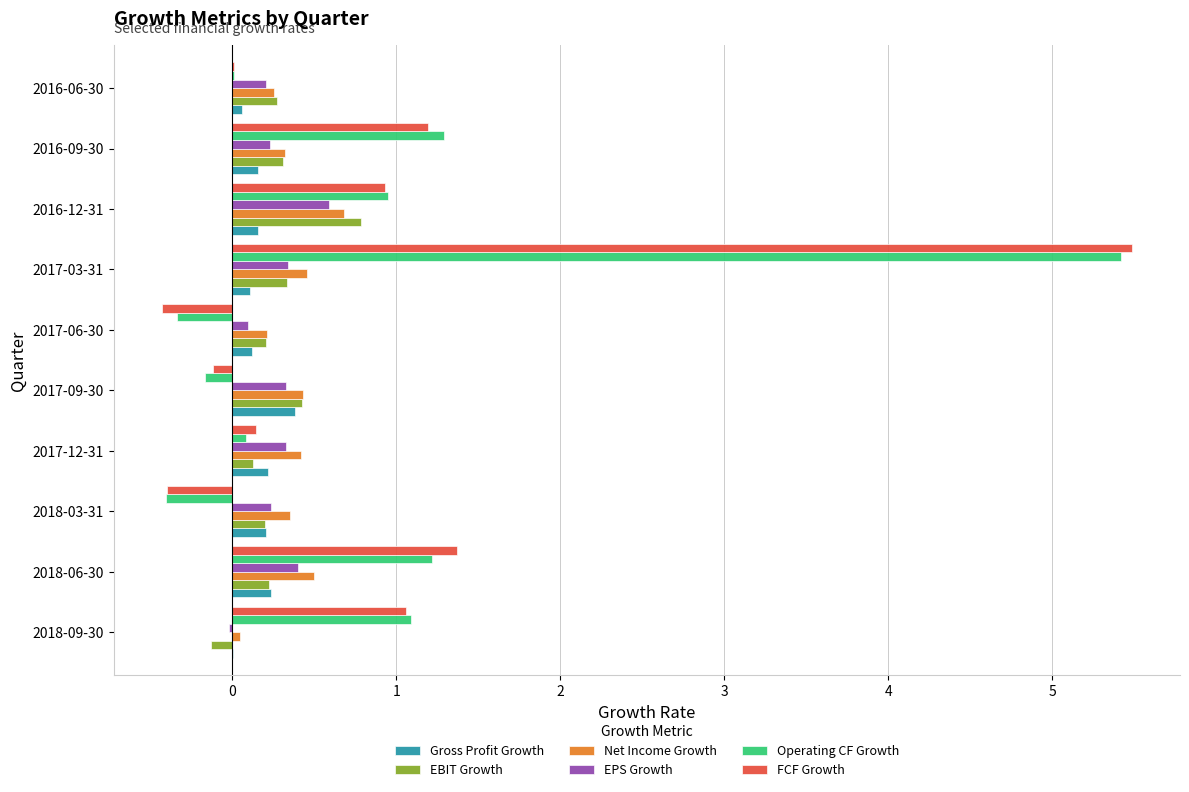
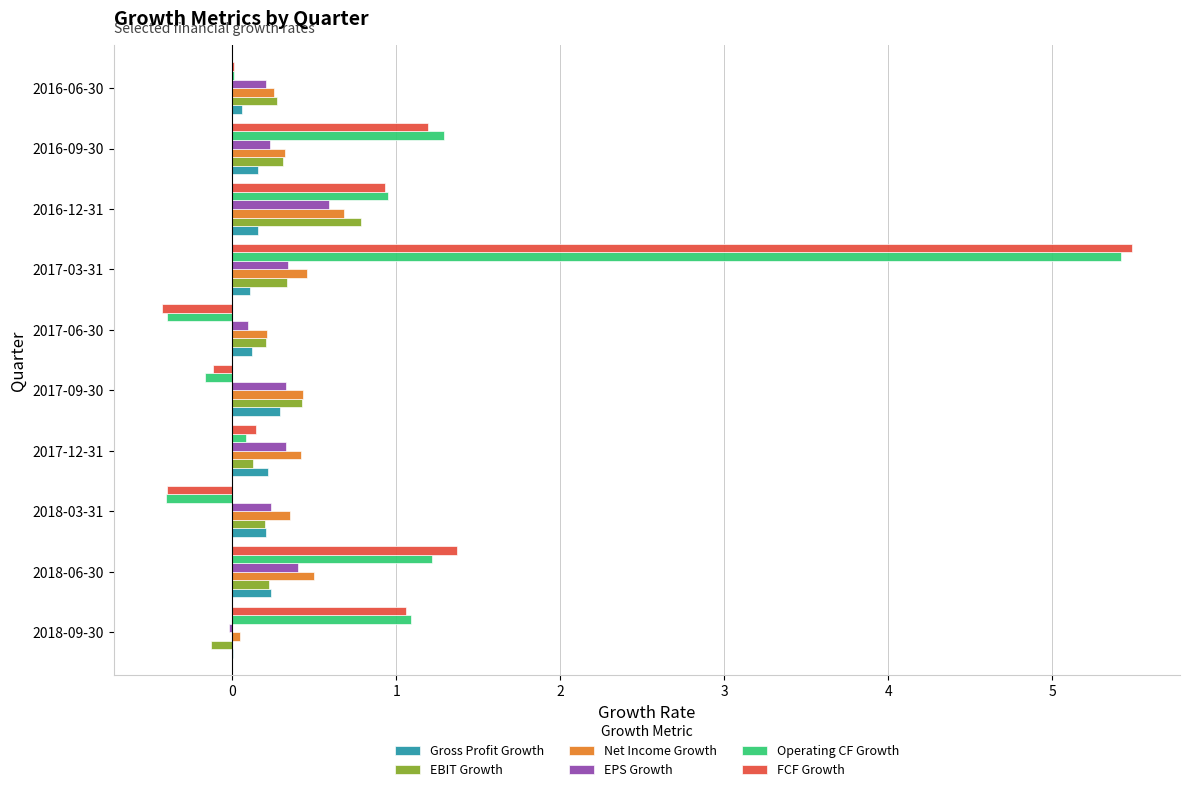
  {
    "Gross Profit Growth": {
      "2016-06-30": 0.06,
      "2016-09-30": 0.16,
      "2016-12-31": 0.16,
      "2017-03-31": 0.11,
      "2017-06-30": 0.12,
-     "2017-09-30": 0.38,
+     "2017-09-30": 0.29,
      "2017-12-31": 0.22,
      "2018-03-31": 0.20,
      "2018-06-30": 0.24
    },
    "EBIT Growth": {
      "2016-06-30": 0.27,
      "2016-09-30": 0.31,
      "2016-12-31": 0.79,
      "2017-03-31": 0.34,
      "2017-06-30": 0.21,
      "2017-09-30": 0.43,
      "2017-12-31": 0.13,
      "2018-03-31": 0.20,
      "2018-06-30": 0.23,
      "2018-09-30": -0.13
    },
    "EPS Growth": {
      "2016-06-30": 0.21,
      "2016-09-30": 0.23,
      "2016-12-31": 0.59,
      "2017-03-31": 0.34,
      "2017-06-30": 0.10,
      "2017-09-30": 0.33,
      "2017-12-31": 0.33,
      "2018-03-31": 0.23,
      "2018-06-30": 0.40,
      "2018-09-30": -0.02
    },
    "Operating CF Growth": {
      "2016-09-30": 1.29,
      "2016-12-31": 0.95,
      "2017-03-31": 5.42,
-     "2017-06-30": -0.34,
+     "2017-06-30": -0.40,
      "2017-09-30": -0.16,
      "2017-12-31": 0.08,
      "2018-03-31": -0.40,
      "2018-06-30": 1.22,
      "2018-09-30": 1.09
    }
  }
